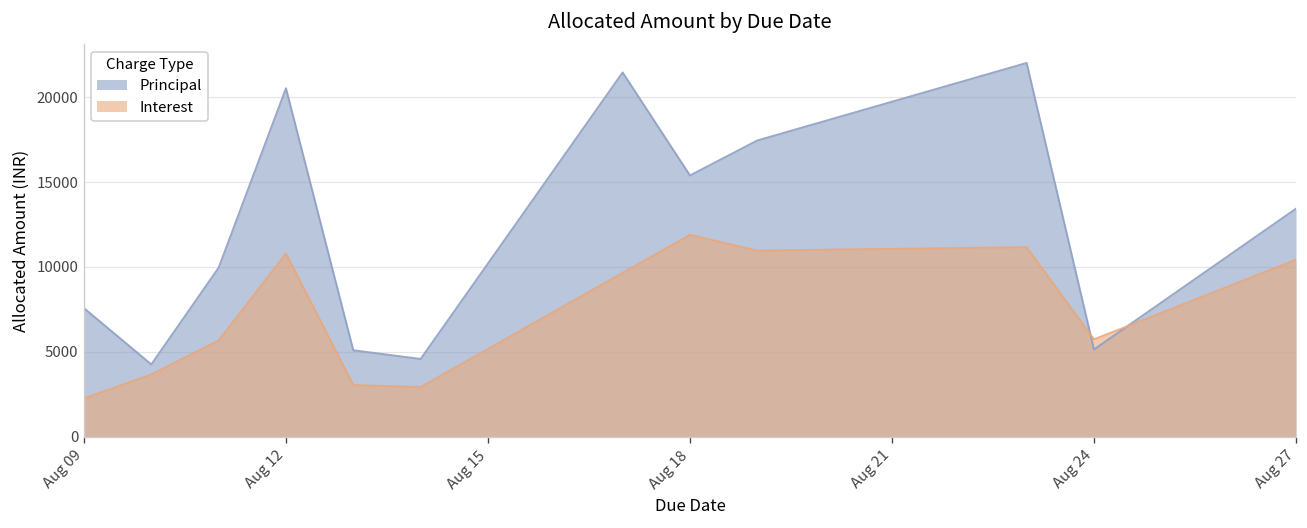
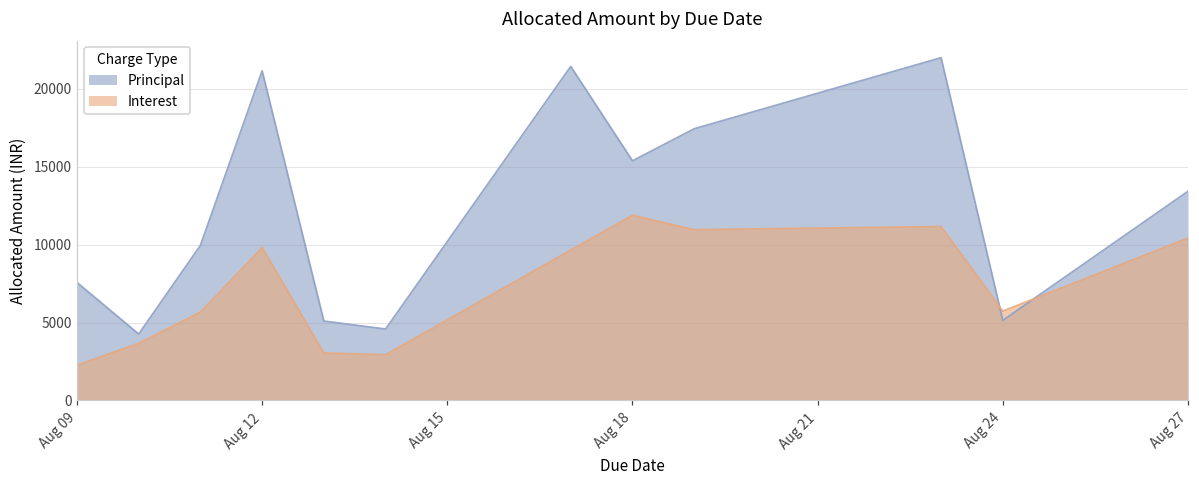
  {
    "Principal": {
      "Aug 09": 7600,
-     "Aug 12": 20500,
+     "Aug 12": 21200,
      "Aug 18": 15400,
      "Aug 24": 5100,
      "Aug 27": 13400
    },
    "Interest": {
      "Aug 09": 2300,
-     "Aug 12": 10800,
+     "Aug 12": 9800,
      "Aug 18": 11900,
      "Aug 24": 5700,
      "Aug 27": 10400
    }
  }
